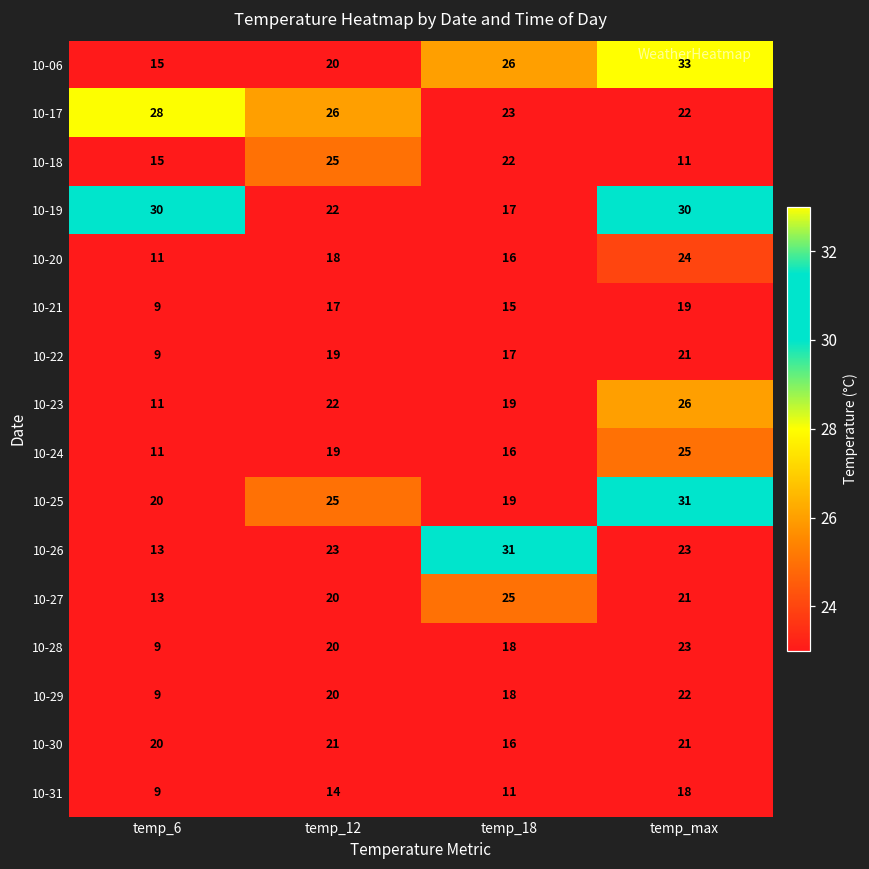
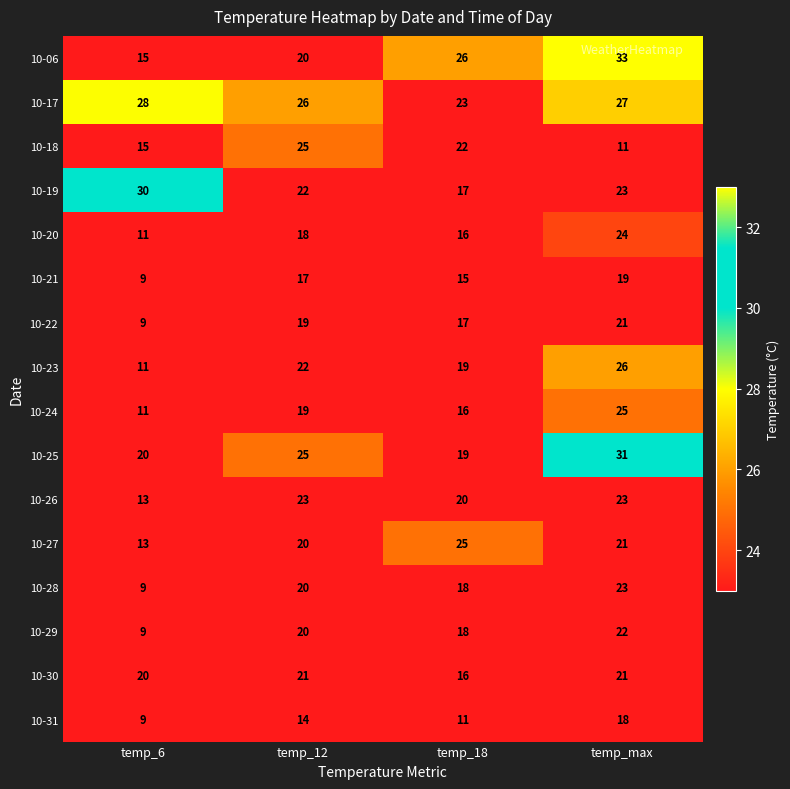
  {
    "10-06": {
      "temp_6": 15,
      "temp_12": 20,
      "temp_18": 26
    },
    "10-17": {
      "temp_6": 28,
      "temp_12": 26,
      "temp_18": 23,
-     "temp_max": 22
+     "temp_max": 27
    },
    "10-18": {
      "temp_6": 15,
      "temp_12": 25,
      "temp_18": 22,
      "temp_max": 11
    },
    "10-19": {
      "temp_6": 30,
      "temp_12": 22,
      "temp_18": 17,
-     "temp_max": 30
+     "temp_max": 23
    },
    "10-20": {
      "temp_6": 11,
      "temp_12": 18,
      "temp_18": 16,
      "temp_max": 24
    },
    "10-21": {
      "temp_6": 9,
      "temp_12": 17,
      "temp_18": 15,
      "temp_max": 19
    },
    "10-22": {
      "temp_6": 9,
      "temp_12": 19,
      "temp_18": 17,
      "temp_max": 21
    },
    "10-23": {
      "temp_6": 11,
      "temp_12": 22,
      "temp_18": 19,
      "temp_max": 26
    },
    "10-24": {
      "temp_6": 11,
      "temp_12": 19,
      "temp_18": 16,
      "temp_max": 25
    },
    "10-25": {
      "temp_6": 20,
      "temp_12": 25,
      "temp_18": 19,
      "temp_max": 31
    },
    "10-26": {
      "temp_6": 13,
      "temp_12": 23,
-     "temp_18": 31,
+     "temp_18": 20,
      "temp_max": 23
    },
    "10-27": {
      "temp_6": 13,
      "temp_12": 20,
      "temp_18": 25,
      "temp_max": 21
    },
    "10-28": {
      "temp_6": 9,
      "temp_12": 20,
      "temp_18": 18,
      "temp_max": 23
    },
    "10-29": {
      "temp_6": 9,
      "temp_12": 20,
      "temp_18": 18,
      "temp_max": 22
    },
    "10-30": {
      "temp_6": 20,
      "temp_12": 21,
      "temp_18": 16,
      "temp_max": 21
    },
    "10-31": {
      "temp_6": 9,
      "temp_12": 14,
      "temp_18": 11,
      "temp_max": 18
    }
  }
